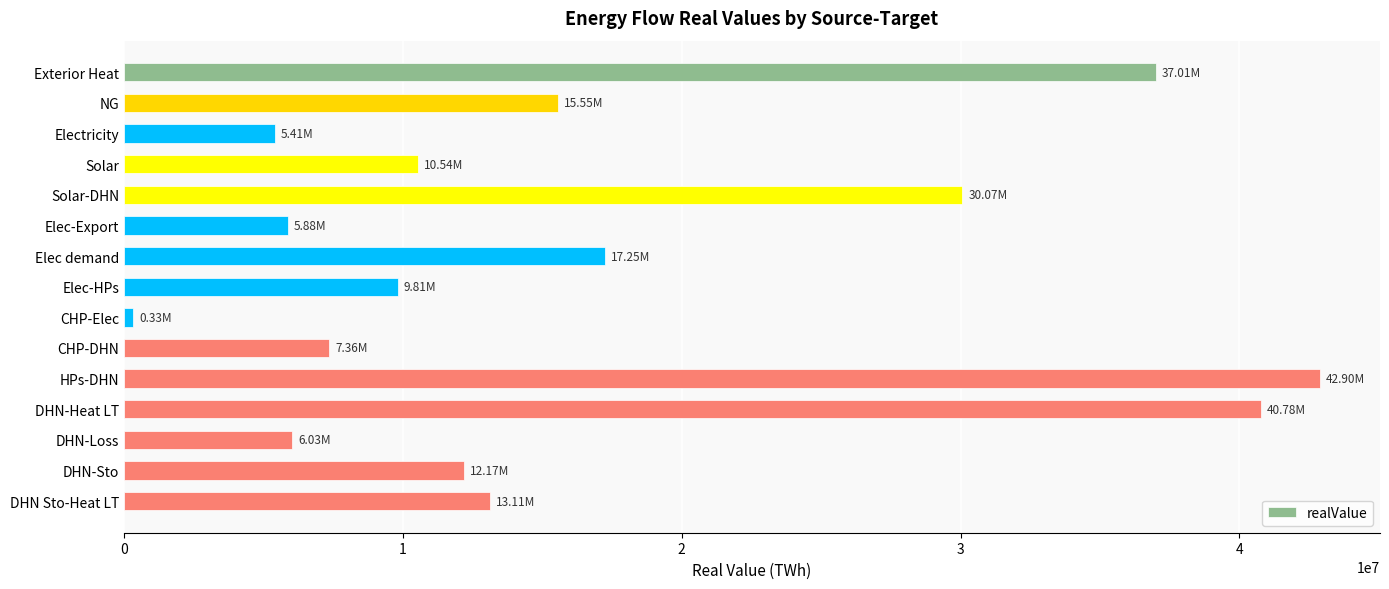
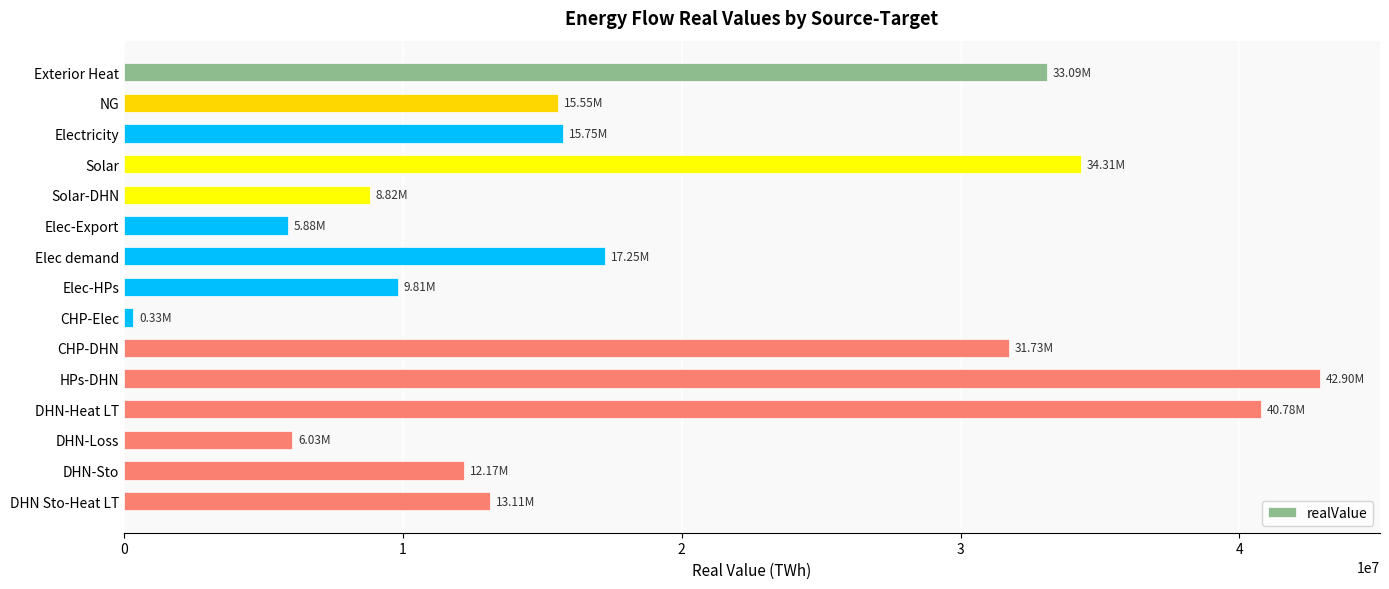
  {
-   "Exterior Heat": "37.01M",
+   "Exterior Heat": "33.09M",
    "NG": "15.55M",
-   "Electricity": "5.41M",
-   "Solar": "10.54M",
-   "Solar-DHN": "30.07M",
+   "Electricity": "15.75M",
+   "Solar": "34.31M",
+   "Solar-DHN": "8.82M",
    "Elec-Export": "5.88M",
    "Elec demand": "17.25M",
    "Elec-HPs": "9.81M",
    "CHP-Elec": "0.33M",
-   "CHP-DHN": "7.36M",
+   "CHP-DHN": "31.73M",
    "HPs-DHN": "42.90M",
    "DHN-Heat LT": "40.78M",
    "DHN-Loss": "6.03M",
    "DHN-Sto": "12.17M",
    "DHN Sto-Heat LT": "13.11M"
  }
